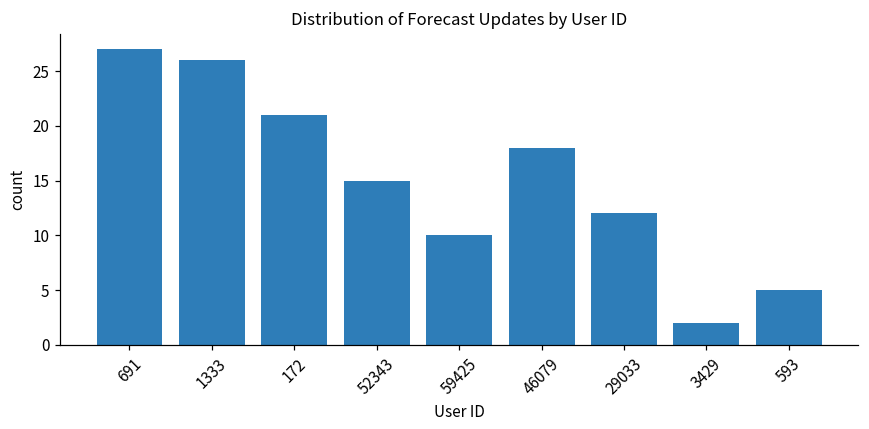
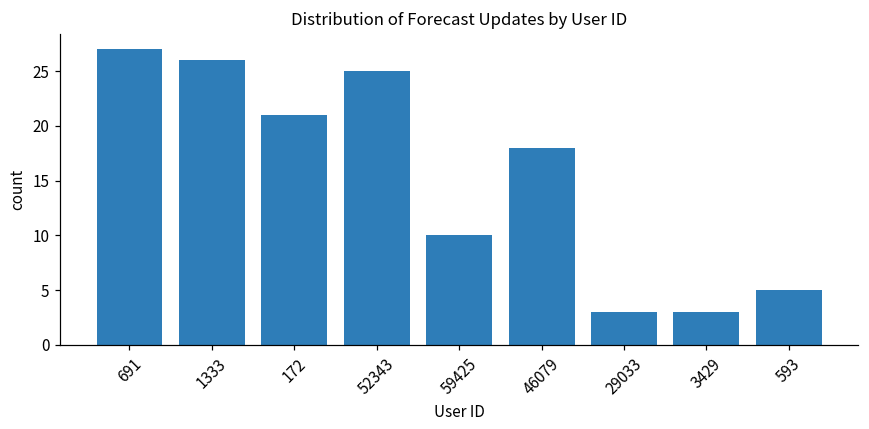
  {
    "691": 27,
    "1333": 26,
    "172": 21,
-   "52343": 15,
+   "52343": 25,
    "59425": 10,
    "46079": 18,
-   "29033": 12,
-   "3429": 2,
+   "29033": 3,
+   "3429": 3,
    "593": 5
  }
